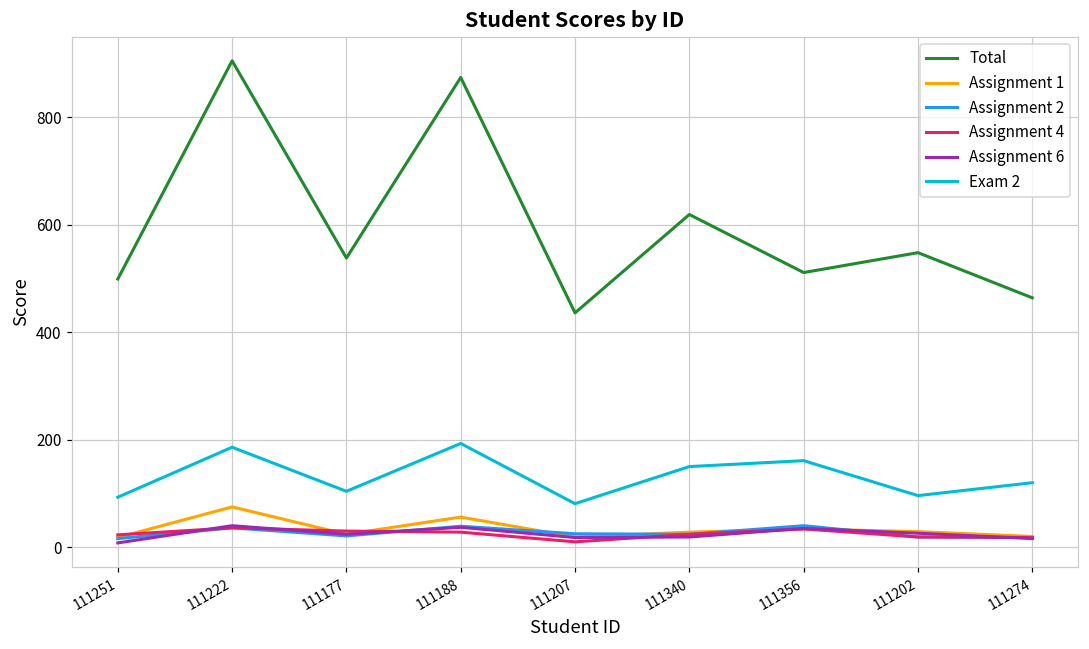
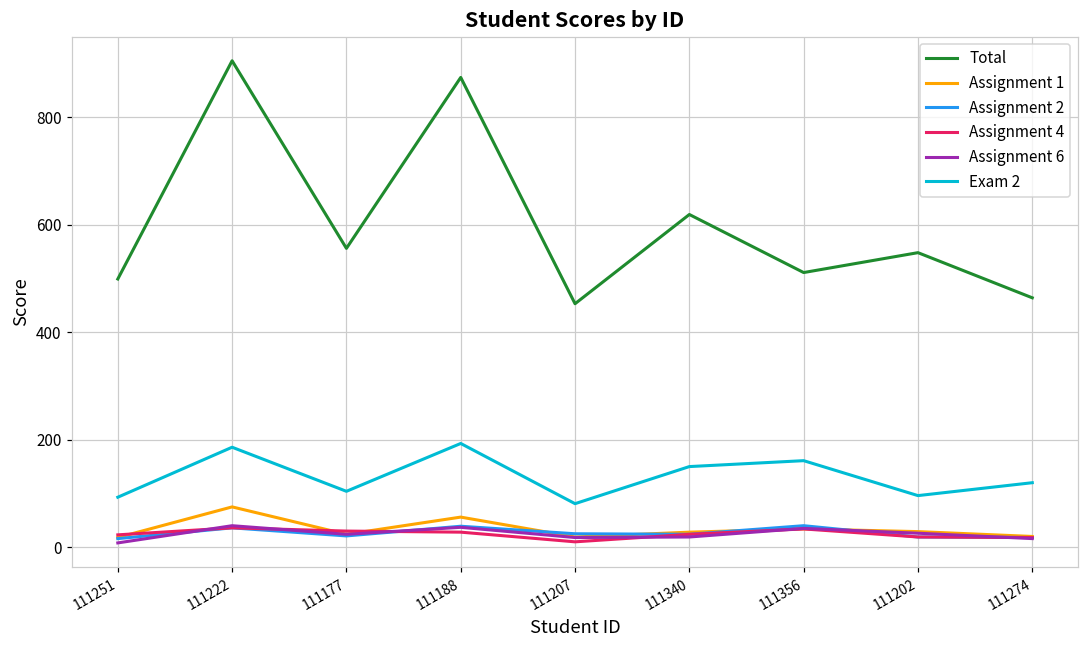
  {
    "Total": {
      "111251": 500,
      "111222": 910,
-     "111177": 540,
+     "111177": 560,
      "111188": 870,
-     "111207": 440,
+     "111207": 450,
      "111340": 620,
      "111356": 510,
      "111202": 550,
      "111274": 460
    },
    "Assignment 1": {
      "111222": 80,
      "111188": 60
    },
    "Assignment 4": {
      "111177": 30,
      "111188": 30,
      "111207": 10
    },
    "Assignment 6": {
      "111251": 10
    }
  }
